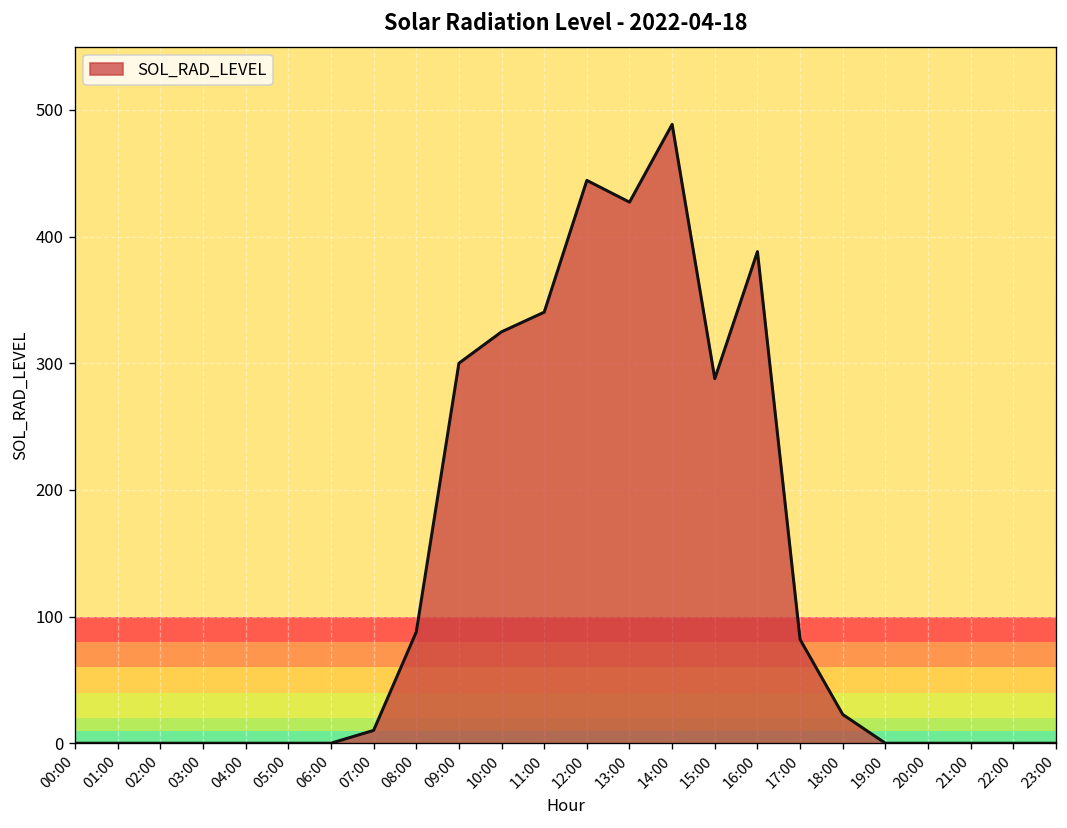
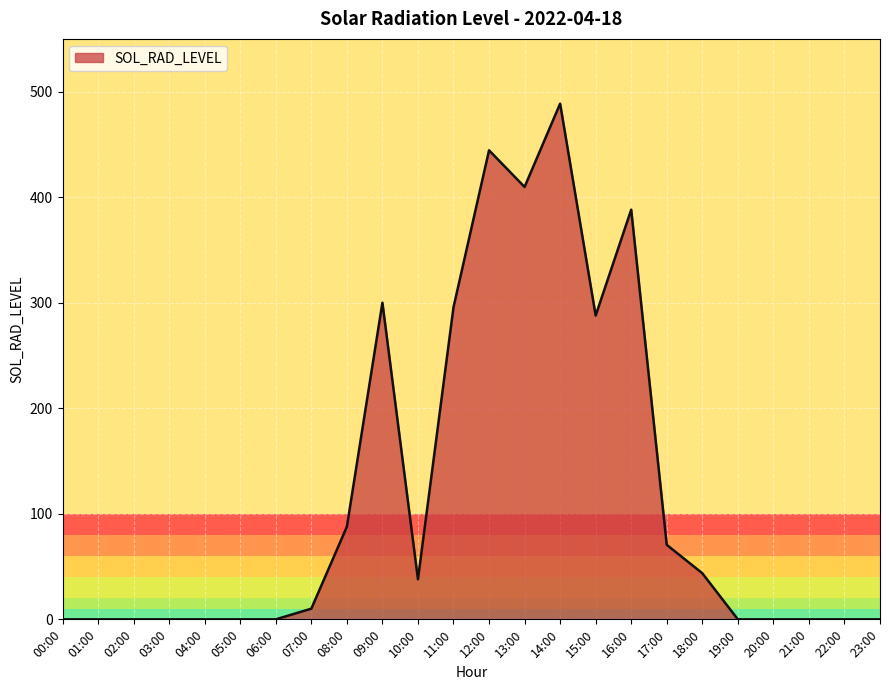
  {
    "00:00": 0,
    "01:00": 0,
    "02:00": 0,
    "03:00": 0,
    "04:00": 0,
    "05:00": 0,
    "06:00": 0,
    "07:00": 10,
    "08:00": 88,
    "09:00": 300,
-   "10:00": 325,
-   "11:00": 340,
+   "10:00": 38,
+   "11:00": 296,
    "12:00": 444,
-   "13:00": 427,
+   "13:00": 410,
    "14:00": 489,
    "15:00": 288,
    "16:00": 388,
-   "17:00": 82,
-   "18:00": 23,
+   "17:00": 71,
+   "18:00": 44,
    "19:00": 0,
    "20:00": 0,
    "21:00": 0,
    "22:00": 0,
    "23:00": 0
  }
